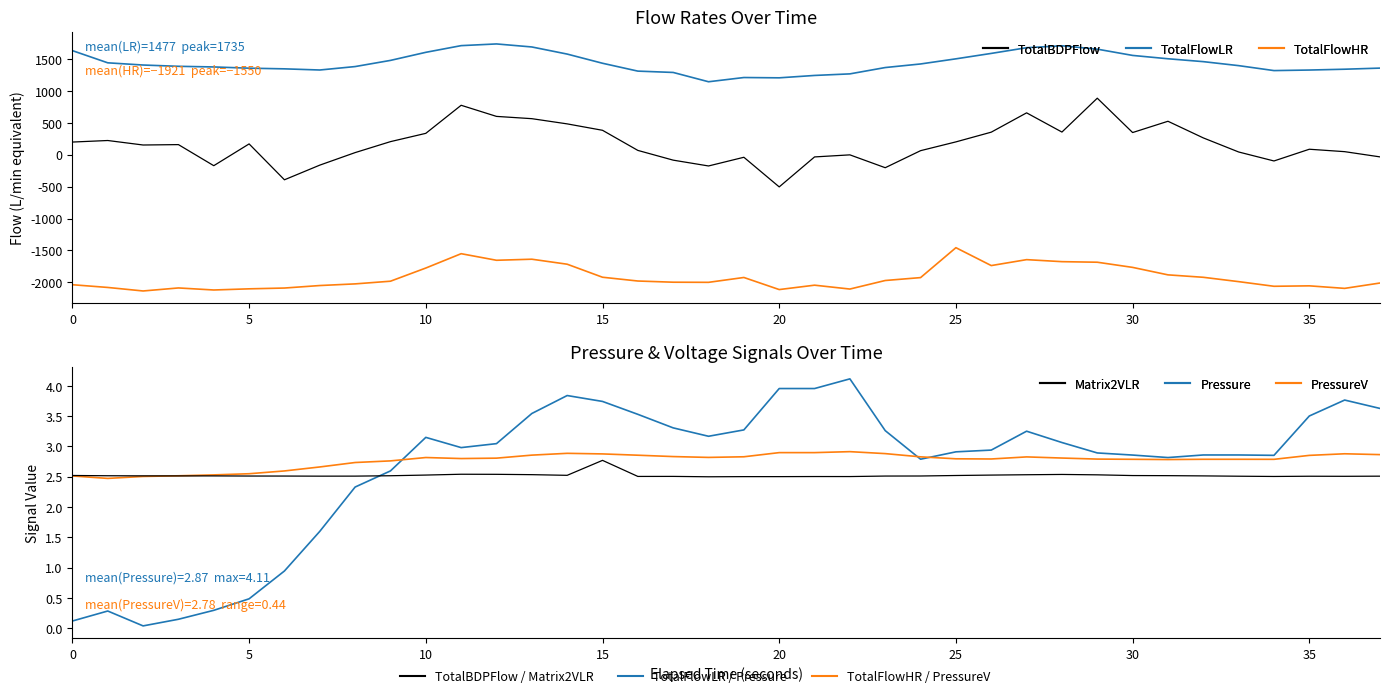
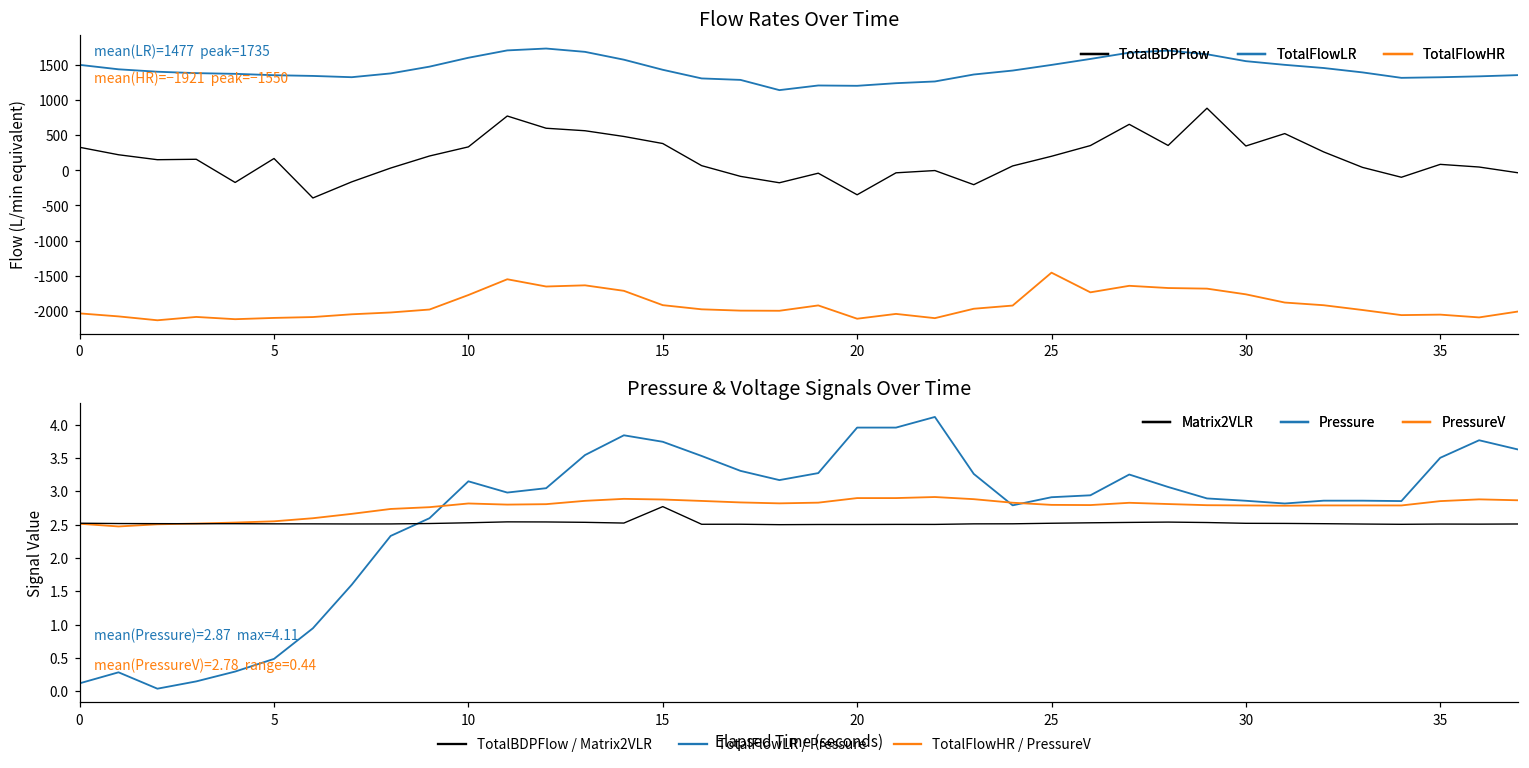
  {
    "Flow Rates Over Time": {
      "TotalFlowLR": {
-       "0": 1600,
+       "0": 1500,
        "10": 1600,
        "15": 1400,
        "20": 1200,
        "25": 1500,
        "30": 1600,
        "35": 1300
      },
      "TotalFlowHR": {
        "0": -2000,
        "5": -2100,
        "10": -1800,
        "15": -1900,
        "20": -2100,
        "25": -1500,
        "30": -1800,
        "35": -2100
      },
      "TotalBDPFlow": {
-       "0": 200,
+       "0": 300,
        "5": 200,
        "10": 300,
        "15": 400,
-       "20": -500,
+       "20": -300,
        "25": 200,
        "30": 300,
        "35": 100
      }
    },
    "Pressure & Voltage Signals Over Time": {
      "Pressure": {
        "0": 0.1,
        "10": 3.1,
        "15": 3.7,
        "20": 4.0,
        "25": 2.9,
        "30": 2.9,
        "35": 3.5
      },
      "PressureV": {
        "10": 2.8,
        "15": 2.9,
        "20": 2.9,
        "25": 2.8,
        "30": 2.8,
        "35": 2.9
      },
      "Matrix2VLR": {
        "10": 2.5,
        "15": 2.8,
        "20": 2.5,
        "25": 2.5,
        "30": 2.5,
        "35": 2.5
      }
    }
  }
